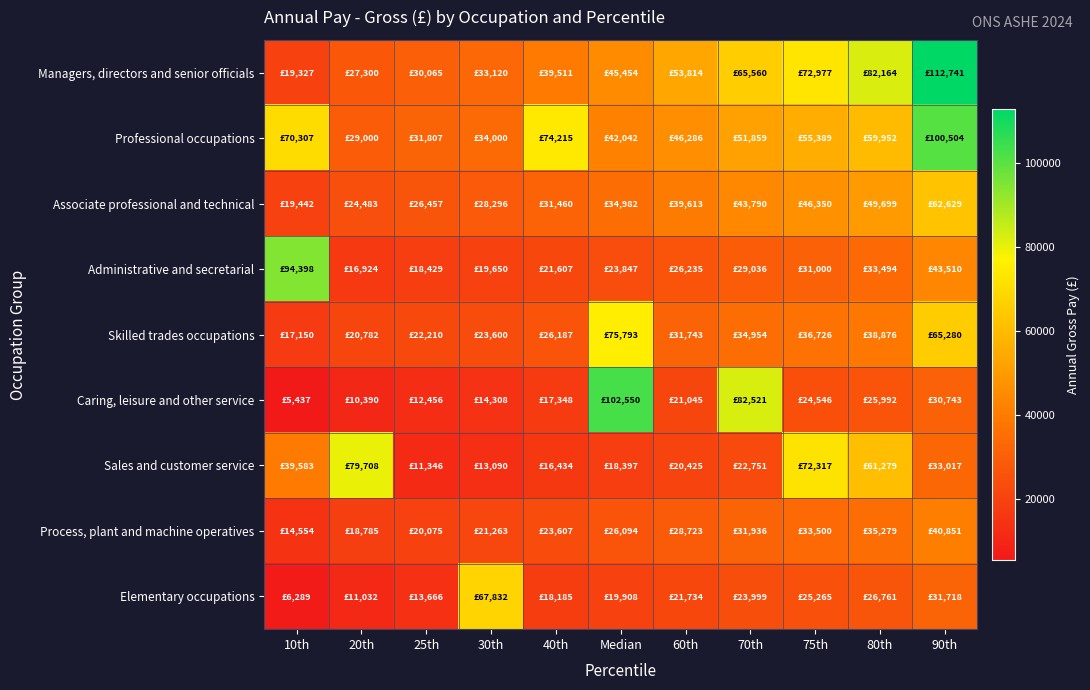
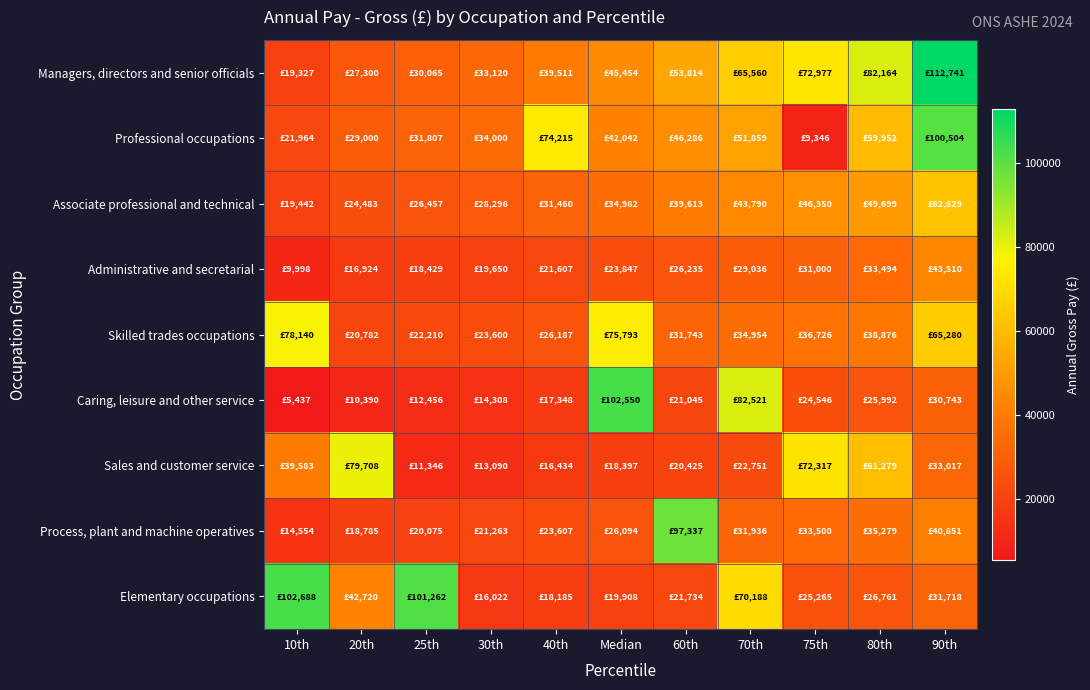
  {
    "Managers, directors and senior officials": {
      "10th": "£19,327",
      "20th": "£27,300",
      "25th": "£30,065",
      "30th": "£33,120",
      "40th": "£39,511",
      "Median": "£45,454",
      "60th": "£53,814",
      "70th": "£65,560",
      "75th": "£72,977",
      "80th": "£82,164",
      "90th": "£112,741"
    },
    "Professional occupations": {
-     "10th": "£70,307",
+     "10th": "£21,964",
      "20th": "£29,000",
      "25th": "£31,807",
      "30th": "£34,000",
      "40th": "£74,215",
      "Median": "£42,042",
      "60th": "£46,286",
      "70th": "£51,859",
-     "75th": "£55,389",
+     "75th": "£9,346",
      "80th": "£59,952",
      "90th": "£100,504"
    },
    "Associate professional and technical": {
      "10th": "£19,442",
      "20th": "£24,483",
      "25th": "£26,457",
      "30th": "£28,296",
      "40th": "£31,460",
      "Median": "£34,982",
      "60th": "£39,613",
      "70th": "£43,790",
      "75th": "£46,350",
      "80th": "£49,699",
      "90th": "£62,629"
    },
    "Administrative and secretarial": {
-     "10th": "£94,398",
+     "10th": "£9,998",
      "20th": "£16,924",
      "25th": "£18,429",
      "30th": "£19,650",
      "40th": "£21,607",
      "Median": "£23,847",
      "60th": "£26,235",
      "70th": "£29,036",
      "75th": "£31,000",
      "80th": "£33,494",
      "90th": "£43,510"
    },
    "Skilled trades occupations": {
-     "10th": "£17,150",
+     "10th": "£78,140",
      "20th": "£20,782",
      "25th": "£22,210",
      "30th": "£23,600",
      "40th": "£26,187",
      "Median": "£75,793",
      "60th": "£31,743",
      "70th": "£34,954",
      "75th": "£36,726",
      "80th": "£38,876",
      "90th": "£65,280"
    },
    "Caring, leisure and other service": {
      "10th": "£5,437",
      "20th": "£10,390",
      "25th": "£12,456",
      "30th": "£14,308",
      "40th": "£17,348",
      "Median": "£102,550",
      "60th": "£21,045",
      "70th": "£82,521",
      "75th": "£24,546",
      "80th": "£25,992",
      "90th": "£30,743"
    },
    "Sales and customer service": {
      "10th": "£39,583",
      "20th": "£79,708",
      "25th": "£11,346",
      "30th": "£13,090",
      "40th": "£16,434",
      "Median": "£18,397",
      "60th": "£20,425",
      "70th": "£22,751",
      "75th": "£72,317",
      "80th": "£61,279",
      "90th": "£33,017"
    },
    "Process, plant and machine operatives": {
      "10th": "£14,554",
      "20th": "£18,785",
      "25th": "£20,075",
      "30th": "£21,263",
      "40th": "£23,607",
      "Median": "£26,094",
-     "60th": "£28,723",
+     "60th": "£97,337",
      "70th": "£31,936",
      "75th": "£33,500",
      "80th": "£35,279",
      "90th": "£40,851"
    },
    "Elementary occupations": {
-     "10th": "£6,289",
-     "20th": "£11,032",
-     "25th": "£13,666",
-     "30th": "£67,832",
+     "10th": "£102,688",
+     "20th": "£42,720",
+     "25th": "£101,262",
+     "30th": "£16,022",
      "40th": "£18,185",
      "Median": "£19,908",
      "60th": "£21,734",
-     "70th": "£23,999",
+     "70th": "£70,188",
      "75th": "£25,265",
      "80th": "£26,761",
      "90th": "£31,718"
    }
  }
